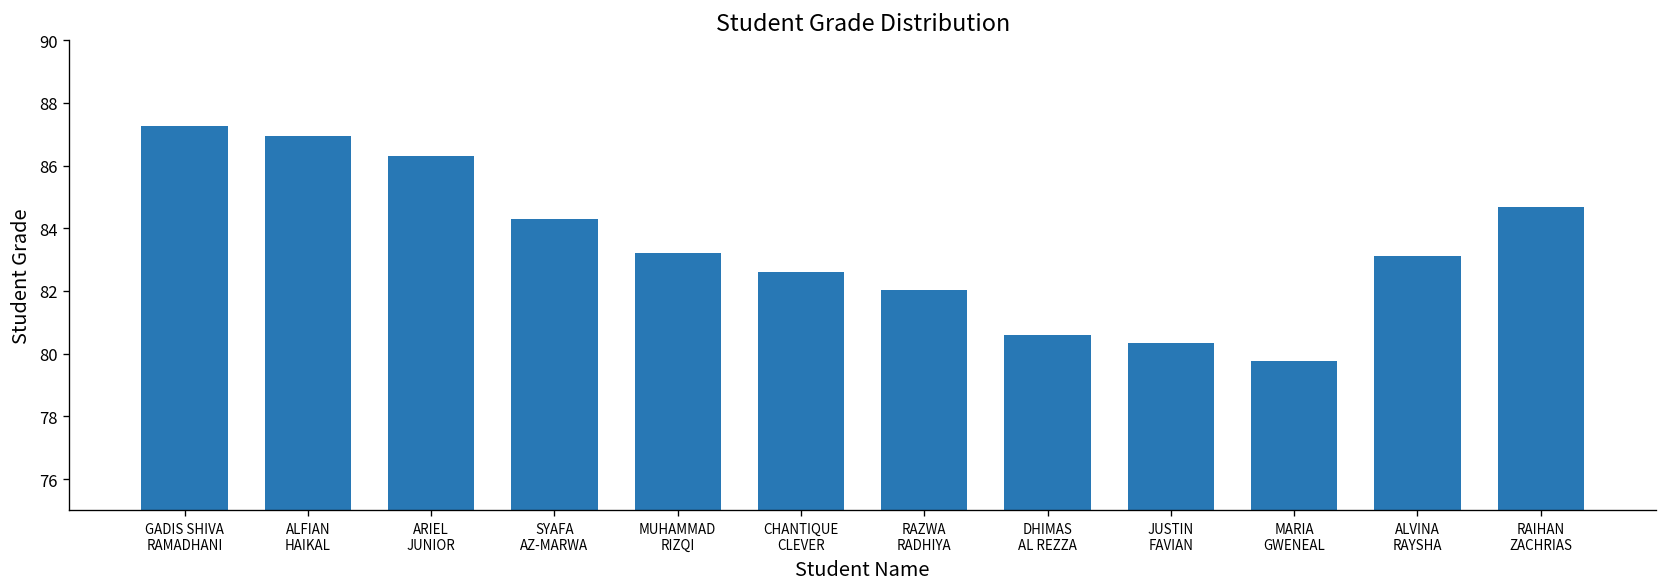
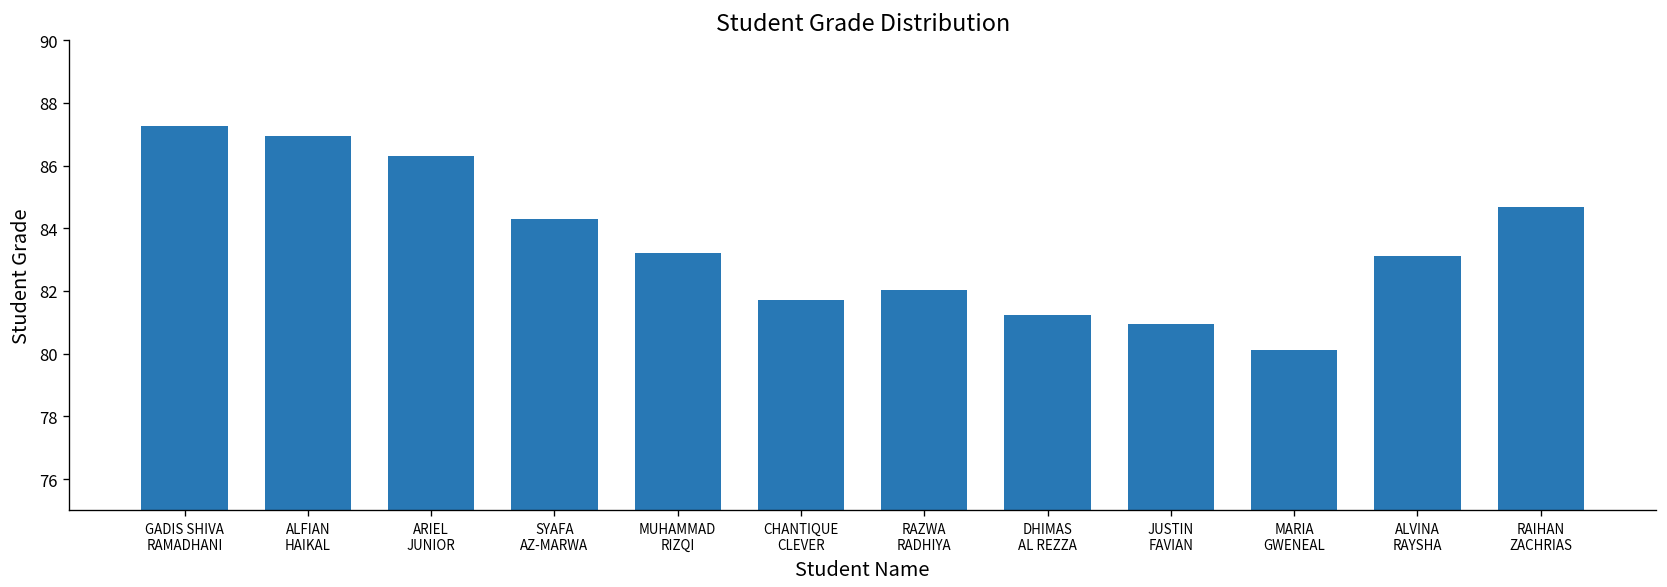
  {
    "GADIS SHIVA RAMADHANI": 87.3,
    "ALFIAN HAIKAL": 87.0,
    "ARIEL JUNIOR": 86.3,
    "SYAFA AZ-MARWA": 84.3,
    "MUHAMMAD RIZQI": 83.2,
-   "CHANTIQUE CLEVER": 82.6,
+   "CHANTIQUE CLEVER": 81.7,
    "RAZWA RADHIYA": 82.0,
-   "DHIMAS AL REZZA": 80.6,
-   "JUSTIN FAVIAN": 80.3,
-   "MARIA GWENEAL": 79.8,
+   "DHIMAS AL REZZA": 81.2,
+   "JUSTIN FAVIAN": 80.9,
+   "MARIA GWENEAL": 80.1,
    "ALVINA RAYSHA": 83.1,
    "RAIHAN ZACHRIAS": 84.7
  }
